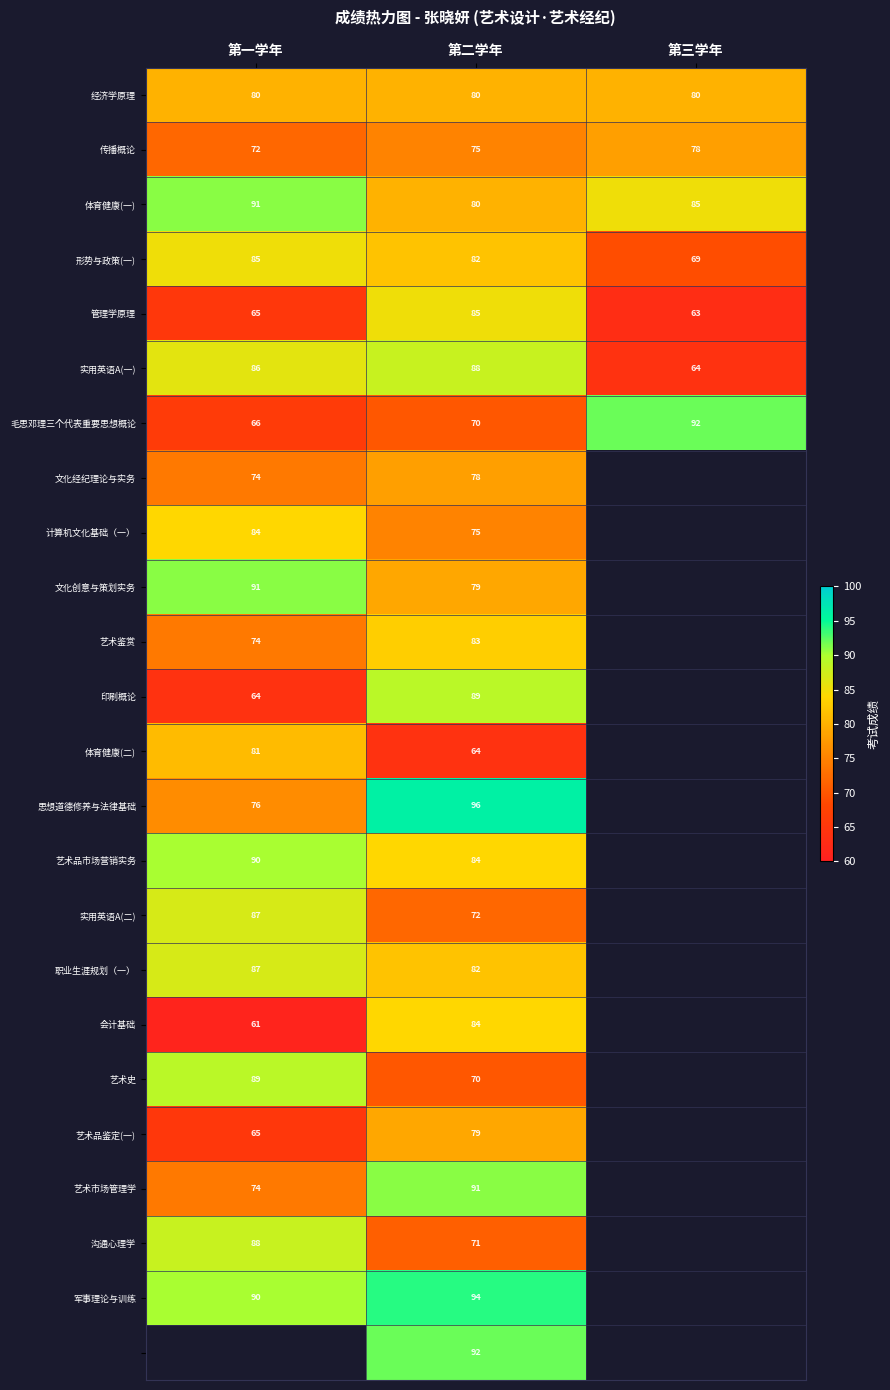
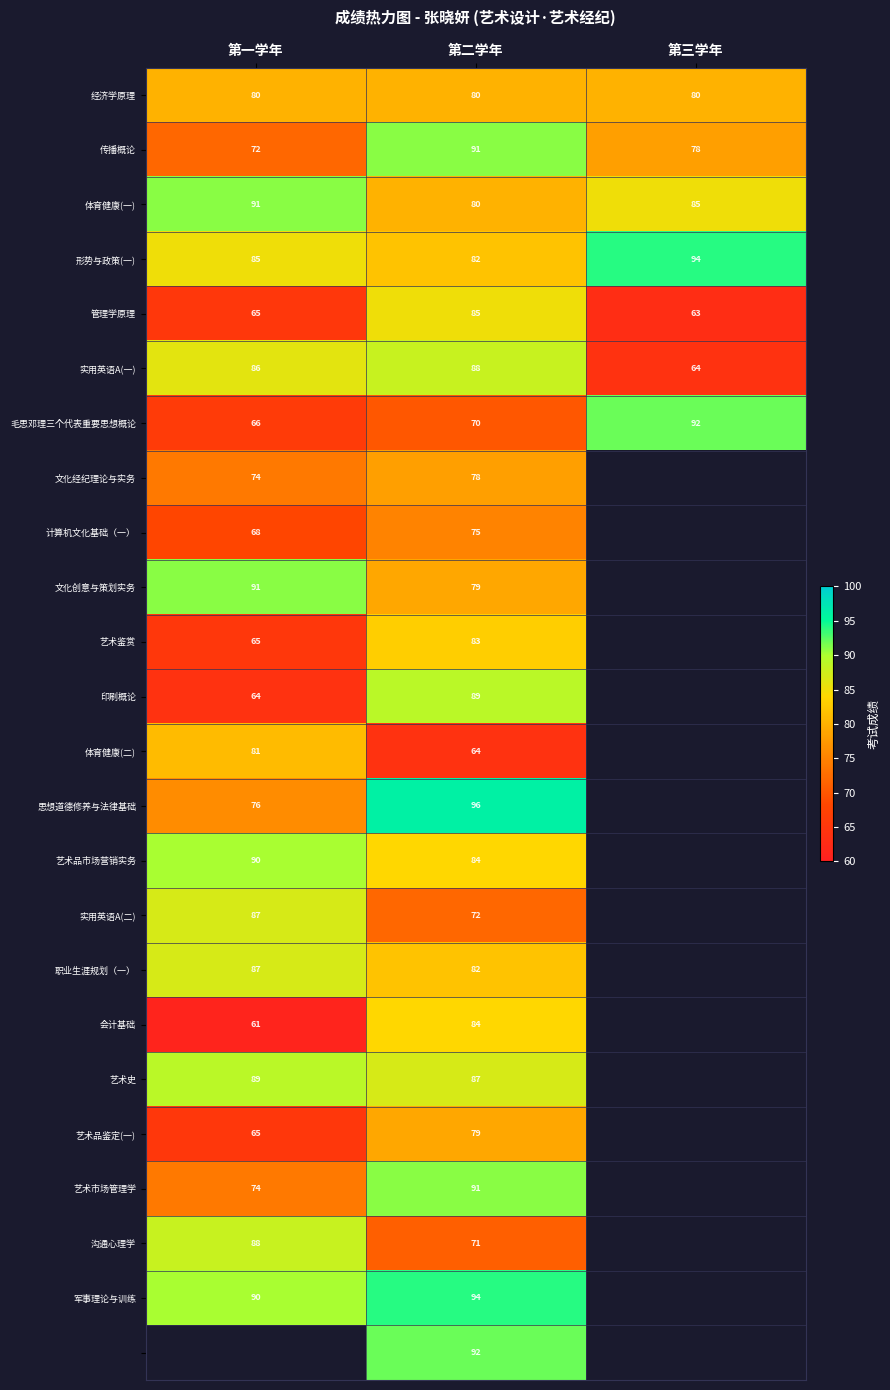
  {
    "经济学原理": {
      "第一学年": 80,
      "第二学年": 80,
      "第三学年": 80
    },
    "传播概论": {
      "第一学年": 72,
-     "第二学年": 75,
+     "第二学年": 91,
      "第三学年": 78
    },
    "体育健康(一)": {
      "第一学年": 91,
      "第二学年": 80,
      "第三学年": 85
    },
    "形势与政策(一)": {
      "第一学年": 85,
      "第二学年": 82,
-     "第三学年": 69
+     "第三学年": 94
    },
    "管理学原理": {
      "第一学年": 65,
      "第二学年": 85,
      "第三学年": 63
    },
    "实用英语A(一)": {
      "第一学年": 86,
      "第二学年": 88,
      "第三学年": 64
    },
    "毛思邓理三个代表重要思想概论": {
      "第一学年": 66,
      "第二学年": 70,
      "第三学年": 92
    },
    "文化经纪理论与实务": {
      "第一学年": 74,
      "第二学年": 78
    },
    "计算机文化基础（一）": {
-     "第一学年": 84,
+     "第一学年": 68,
      "第二学年": 75
    },
    "文化创意与策划实务": {
      "第一学年": 91,
      "第二学年": 79
    },
    "艺术鉴赏": {
-     "第一学年": 74,
+     "第一学年": 65,
      "第二学年": 83
    },
    "印刷概论": {
      "第一学年": 64,
      "第二学年": 89
    },
    "体育健康(二)": {
      "第一学年": 81,
      "第二学年": 64
    },
    "思想道德修养与法律基础": {
      "第一学年": 76,
      "第二学年": 96
    },
    "艺术品市场营销实务": {
      "第一学年": 90,
      "第二学年": 84
    },
    "实用英语A(二)": {
      "第一学年": 87,
      "第二学年": 72
    },
    "职业生涯规划（一）": {
      "第一学年": 87,
      "第二学年": 82
    },
    "会计基础": {
      "第一学年": 61,
      "第二学年": 84
    },
    "艺术史": {
      "第一学年": 89,
-     "第二学年": 70
+     "第二学年": 87
    },
    "艺术品鉴定(一)": {
      "第一学年": 65,
      "第二学年": 79
    },
    "艺术市场管理学": {
      "第一学年": 74,
      "第二学年": 91
    },
    "沟通心理学": {
      "第一学年": 88,
      "第二学年": 71
    },
    "军事理论与训练": {
      "第一学年": 90,
      "第二学年": 94
    }
  }
